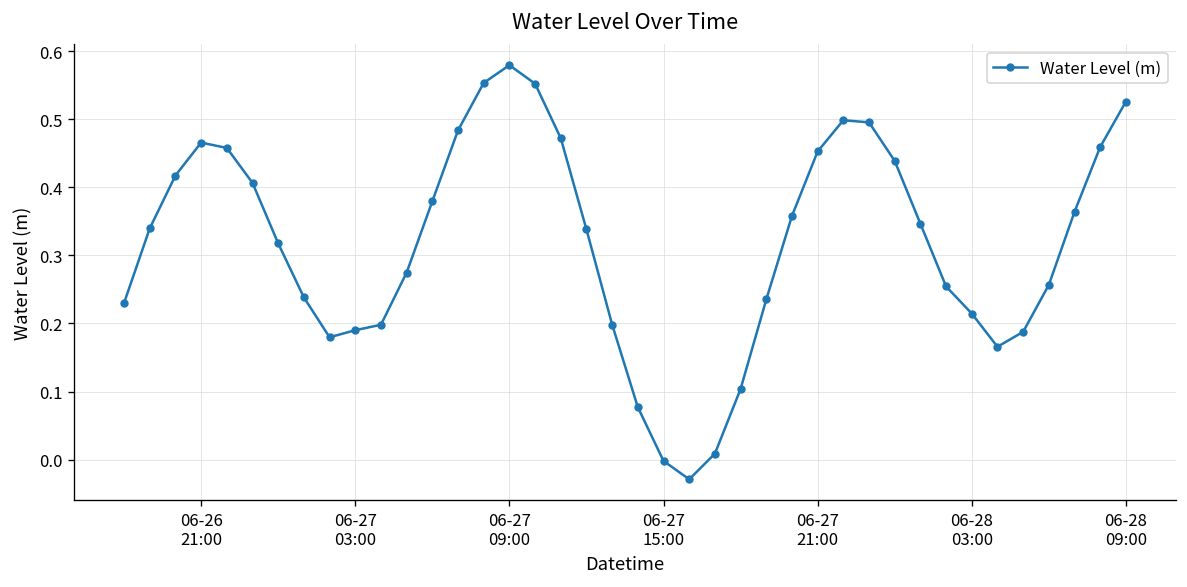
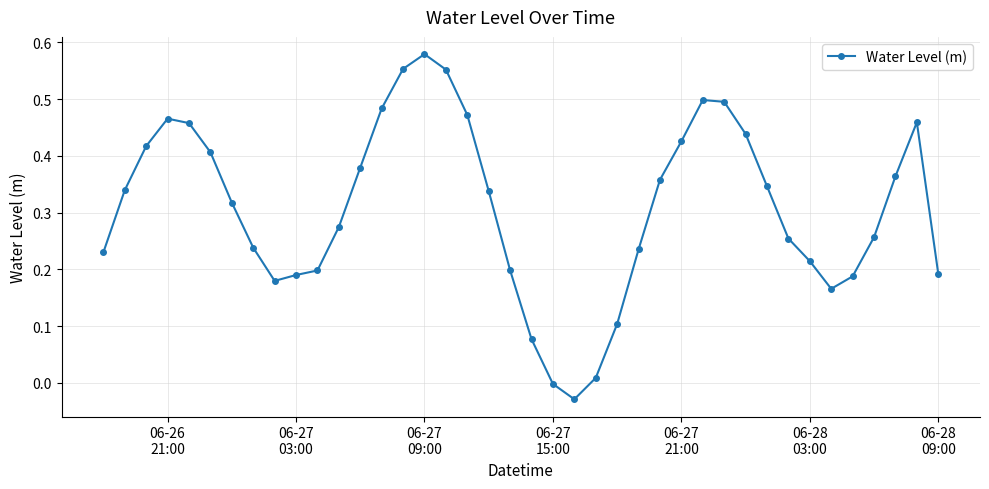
  {
    "06-26 21:00": 0.47,
    "06-27 03:00": 0.19,
    "06-27 09:00": 0.58,
    "06-27 15:00": 0.00,
-   "06-27 21:00": 0.45,
+   "06-27 21:00": 0.43,
    "06-28 03:00": 0.21,
-   "06-28 09:00": 0.53
+   "06-28 09:00": 0.19
  }
